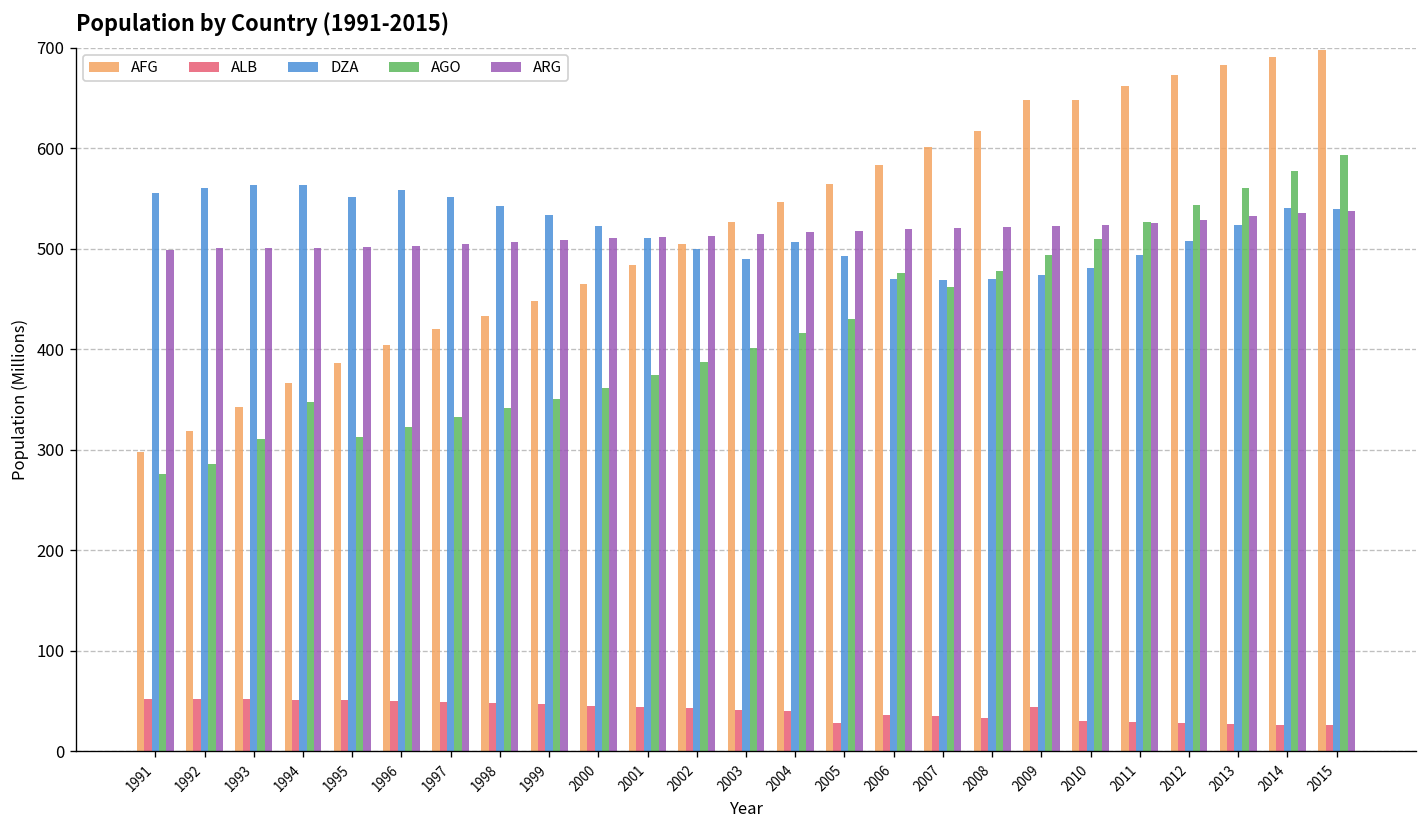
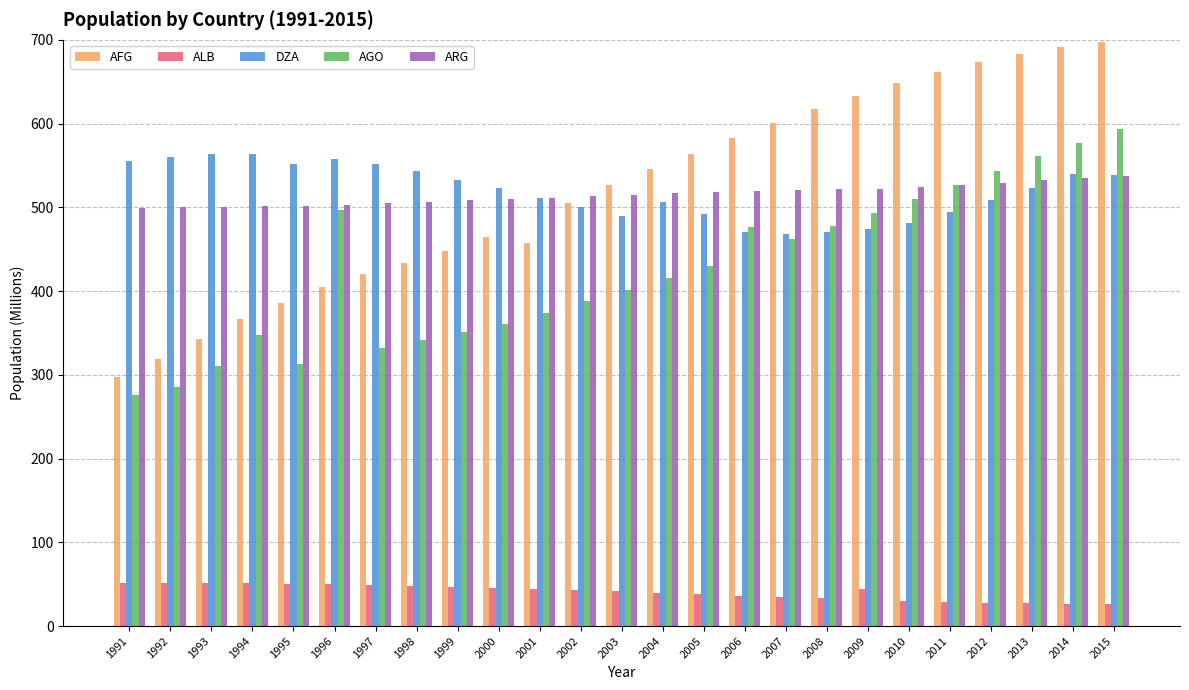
  {
    "AFG": {
      "1991": 300,
      "1992": 320,
      "1993": 340,
      "1994": 370,
      "1995": 390,
      "1996": 400,
      "1997": 420,
      "1998": 430,
      "1999": 450,
      "2000": 460,
-     "2001": 480,
+     "2001": 460,
      "2002": 510,
      "2003": 530,
      "2004": 550,
      "2005": 560,
      "2006": 580,
      "2007": 600,
      "2008": 620,
-     "2009": 650,
+     "2009": 630,
      "2010": 650,
      "2011": 660,
      "2012": 670,
      "2013": 680,
      "2014": 690,
      "2015": 700
    },
    "ALB": {
      "1991": 50,
      "1992": 50,
      "1993": 50,
      "1994": 50,
      "1995": 50,
      "1996": 50,
      "1997": 50,
      "1998": 50,
      "1999": 50,
      "2000": 50,
      "2001": 40,
      "2002": 40,
      "2003": 40,
      "2004": 40,
-     "2005": 30,
+     "2005": 40,
      "2006": 40,
      "2007": 30,
      "2008": 30,
      "2009": 40,
      "2010": 30,
      "2011": 30,
      "2012": 30,
      "2013": 30,
      "2014": 30,
      "2015": 30
    },
    "DZA": {
      "1991": 560,
      "1992": 560,
      "1993": 560,
      "1994": 560,
      "1995": 550,
      "1996": 560,
      "1997": 550,
      "1998": 540,
      "1999": 530,
      "2000": 520,
      "2001": 510,
      "2002": 500,
      "2003": 490,
      "2004": 510,
      "2005": 490,
      "2006": 470,
      "2007": 470,
      "2008": 470,
      "2009": 470,
      "2010": 480,
      "2011": 490,
      "2012": 510,
      "2013": 520,
      "2014": 540,
      "2015": 540
    },
    "AGO": {
      "1991": 280,
      "1992": 290,
      "1993": 310,
      "1994": 350,
      "1995": 310,
-     "1996": 320,
+     "1996": 500,
      "1997": 330,
      "1998": 340,
      "1999": 350,
      "2000": 360,
      "2001": 370,
      "2002": 390,
      "2003": 400,
      "2004": 420,
      "2005": 430,
      "2006": 480,
      "2007": 460,
      "2008": 480,
      "2009": 490,
      "2010": 510,
      "2011": 530,
      "2012": 540,
      "2013": 560,
      "2014": 580,
      "2015": 590
    },
    "ARG": {
      "1991": 500,
      "1992": 500,
      "1993": 500,
      "1994": 500,
      "1995": 500,
      "1996": 500,
      "1997": 500,
      "1998": 510,
      "1999": 510,
      "2000": 510,
      "2001": 510,
      "2002": 510,
      "2003": 520,
      "2004": 520,
      "2005": 520,
      "2006": 520,
      "2007": 520,
      "2008": 520,
      "2009": 520,
      "2010": 520,
      "2011": 530,
      "2012": 530,
      "2013": 530,
      "2014": 540,
      "2015": 540
    }
  }
